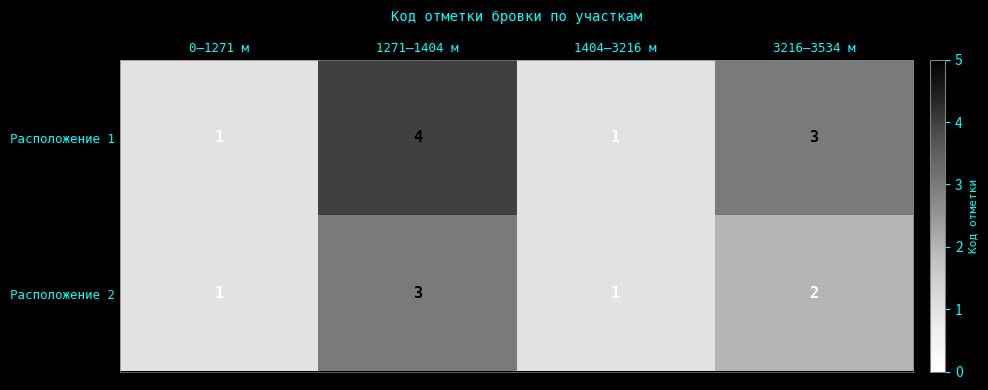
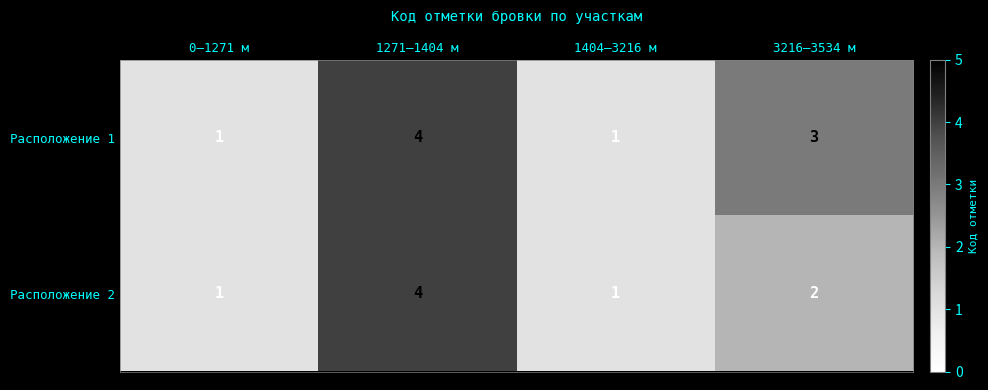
  {
    "Расположение 1": {
      "1271–1404 м": 4,
      "3216–3534 м": 3
    },
    "Расположение 2": {
-     "1271–1404 м": 3,
+     "1271–1404 м": 4,
      "3216–3534 м": 2
    }
  }
